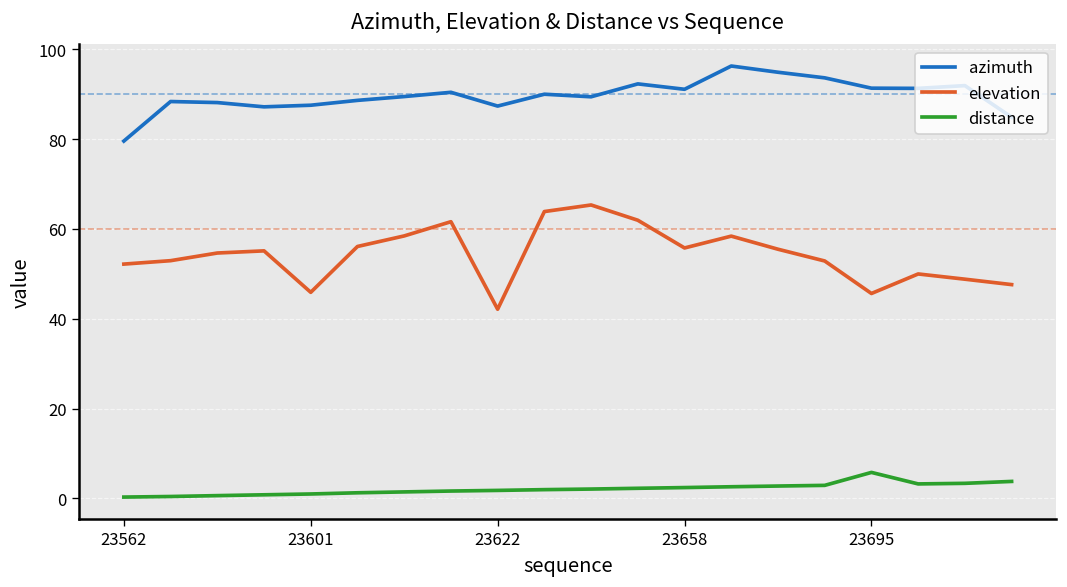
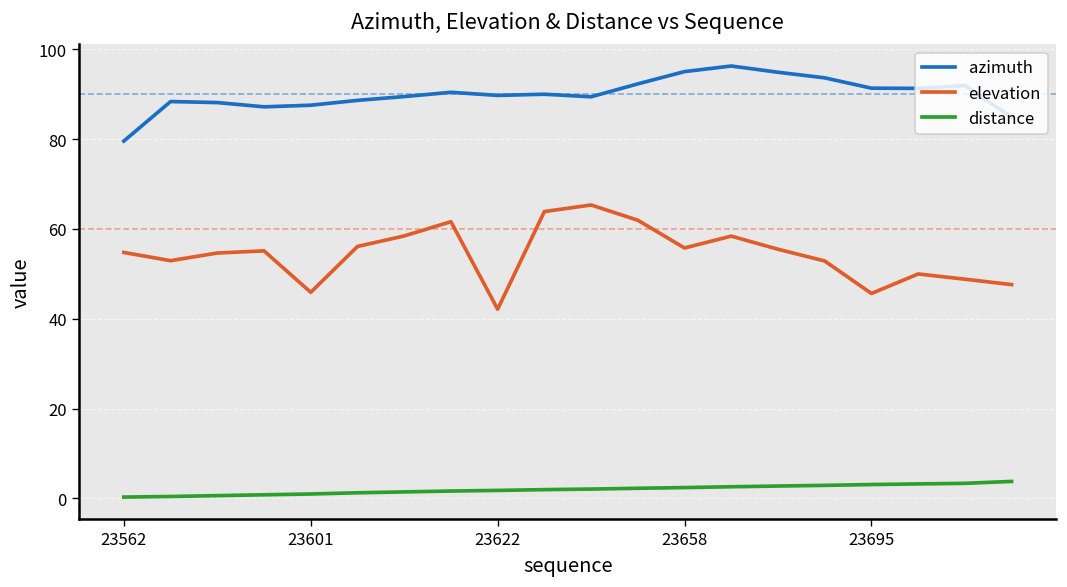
  {
    "azimuth": {
      "23562": 80,
      "23601": 88,
-     "23622": 87,
-     "23658": 91,
+     "23622": 90,
+     "23658": 95,
      "23695": 91
    },
    "elevation": {
-     "23562": 52,
+     "23562": 55,
      "23601": 46,
      "23622": 42,
      "23658": 56,
      "23695": 46
    },
    "distance": {
      "23562": 0,
      "23601": 1,
      "23622": 2,
      "23658": 2,
-     "23695": 6
+     "23695": 3
    }
  }
